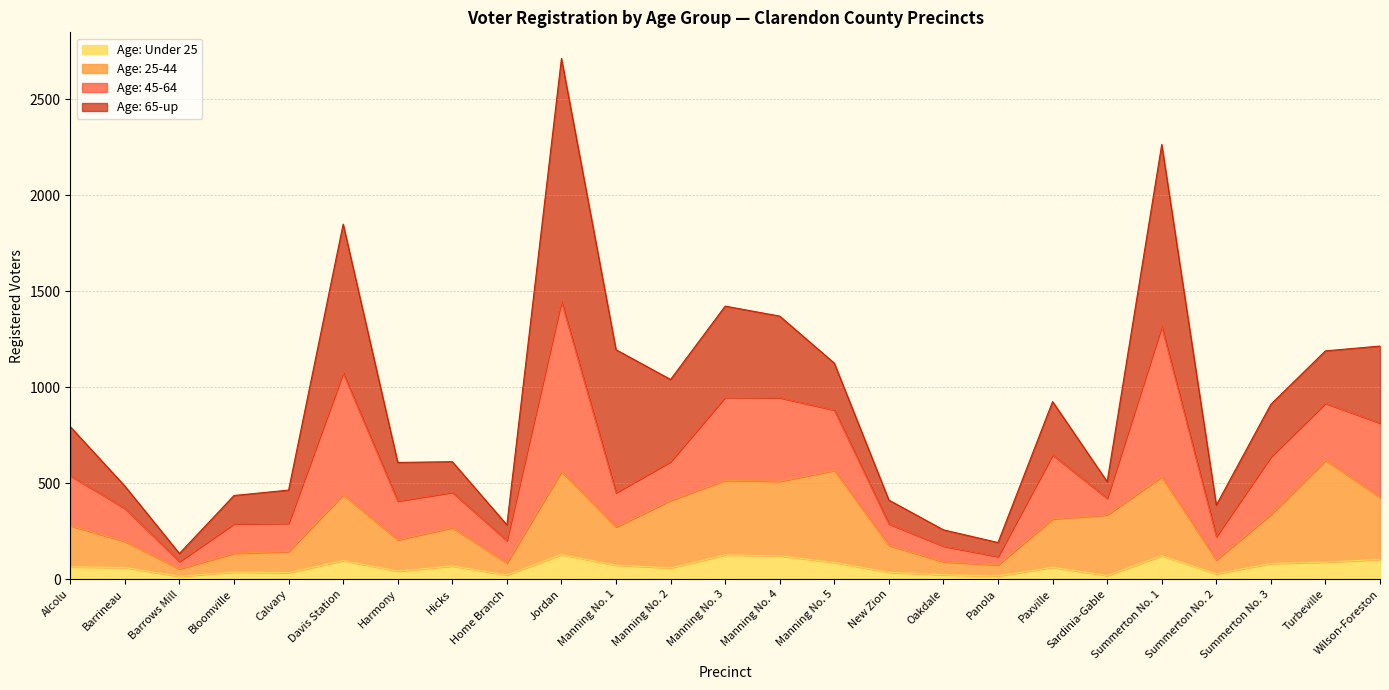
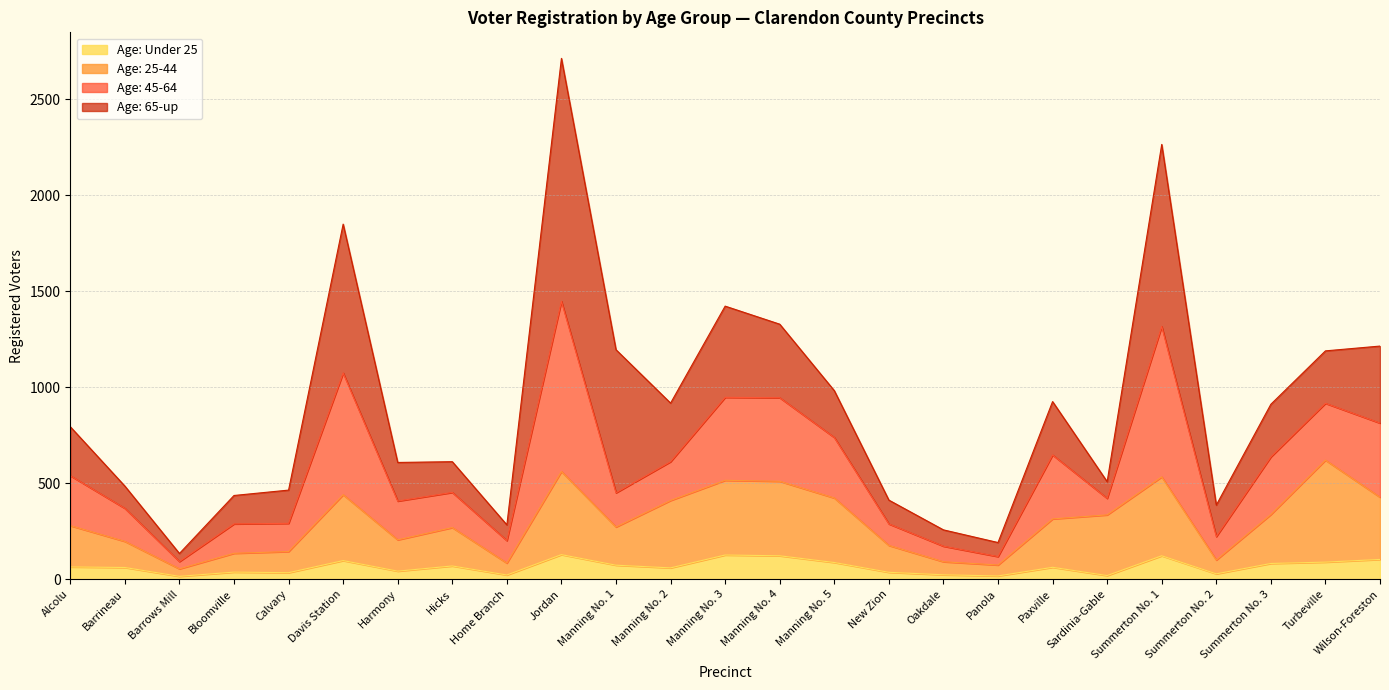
  {
    "Age: Under 25": {
      "Alcolu": 60,
      "Barrineau": 60,
      "Barrows Mill": 20,
      "Bloomville": 40,
      "Calvary": 30,
      "Davis Station": 100,
      "Harmony": 40,
      "Hicks": 70,
      "Home Branch": 20,
      "Jordan": 130,
      "Manning No. 1": 70,
      "Manning No. 2": 60,
      "Manning No. 3": 130,
      "Manning No. 4": 120,
      "Manning No. 5": 90,
      "New Zion": 40,
      "Oakdale": 20,
      "Panola": 20,
      "Paxville": 60,
      "Sardinia-Gable": 20,
      "Summerton No. 1": 120,
      "Summerton No. 2": 30,
      "Summerton No. 3": 80,
      "Turbeville": 90,
      "Wilson-Foreston": 100
    },
    "Age: 25-44": {
      "Alcolu": 220,
      "Barrineau": 140,
      "Barrows Mill": 40,
      "Bloomville": 100,
      "Calvary": 110,
      "Davis Station": 340,
      "Harmony": 160,
      "Hicks": 200,
      "Home Branch": 60,
      "Jordan": 430,
      "Manning No. 1": 200,
      "Manning No. 2": 350,
      "Manning No. 3": 390,
      "Manning No. 4": 390,
-     "Manning No. 5": 480,
+     "Manning No. 5": 340,
      "New Zion": 140,
      "Oakdale": 70,
      "Panola": 60,
      "Paxville": 250,
      "Sardinia-Gable": 320,
      "Summerton No. 1": 410,
      "Summerton No. 2": 70,
      "Summerton No. 3": 260,
      "Turbeville": 530,
      "Wilson-Foreston": 320
    },
    "Age: 45-64": {
      "Alcolu": 260,
      "Barrineau": 170,
      "Barrows Mill": 40,
      "Bloomville": 150,
      "Calvary": 150,
      "Davis Station": 630,
      "Harmony": 200,
      "Hicks": 180,
      "Home Branch": 120,
      "Jordan": 890,
      "Manning No. 1": 180,
      "Manning No. 2": 200,
      "Manning No. 3": 430,
      "Manning No. 4": 440,
      "Manning No. 5": 320,
      "New Zion": 110,
      "Oakdale": 80,
      "Panola": 40,
      "Paxville": 330,
      "Sardinia-Gable": 90,
      "Summerton No. 1": 780,
      "Summerton No. 2": 120,
      "Summerton No. 3": 300,
      "Turbeville": 300,
      "Wilson-Foreston": 390
    },
    "Age: 65-up": {
      "Alcolu": 260,
      "Barrineau": 120,
      "Barrows Mill": 40,
      "Bloomville": 150,
      "Calvary": 170,
      "Davis Station": 780,
      "Harmony": 200,
      "Hicks": 160,
      "Home Branch": 80,
      "Jordan": 1270,
      "Manning No. 1": 750,
-     "Manning No. 2": 430,
+     "Manning No. 2": 310,
      "Manning No. 3": 480,
-     "Manning No. 4": 430,
+     "Manning No. 4": 380,
      "Manning No. 5": 240,
      "New Zion": 120,
      "Oakdale": 90,
      "Panola": 70,
      "Paxville": 280,
      "Sardinia-Gable": 90,
      "Summerton No. 1": 950,
      "Summerton No. 2": 160,
      "Summerton No. 3": 270,
      "Turbeville": 270,
      "Wilson-Foreston": 400
    }
  }
